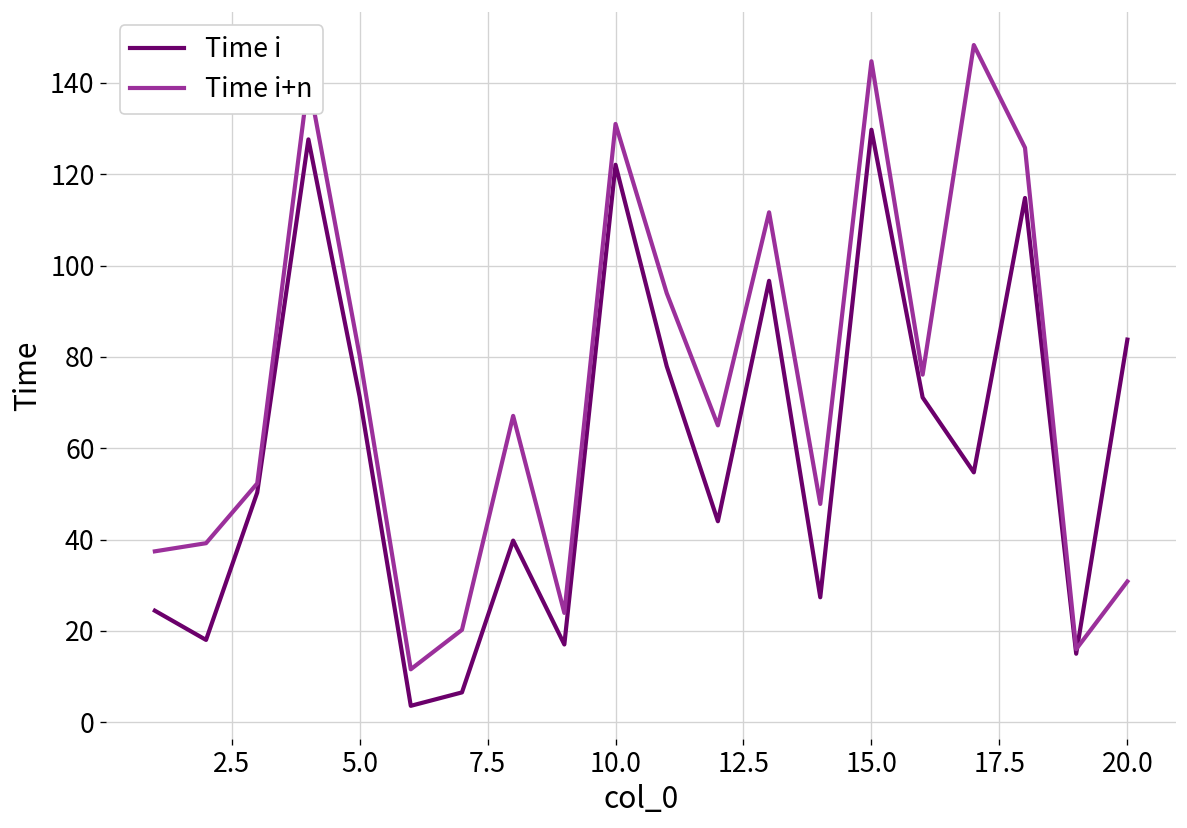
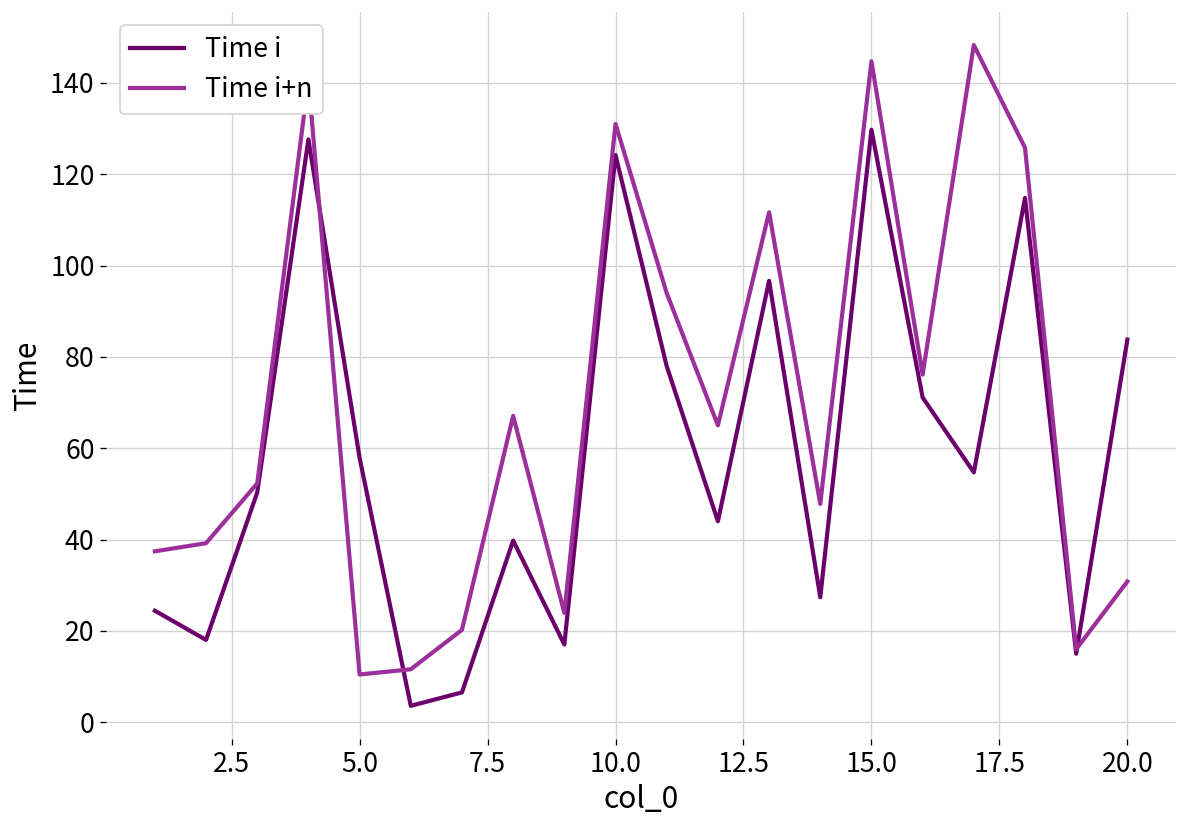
  {
    "Time i": {
-     "5.0": 71,
-     "10.0": 122,
+     "5.0": 58,
+     "10.0": 124,
      "15.0": 130,
      "20.0": 84
    },
    "Time i+n": {
-     "5.0": 80,
+     "5.0": 10,
      "10.0": 131,
      "15.0": 145,
      "20.0": 31
    }
  }
